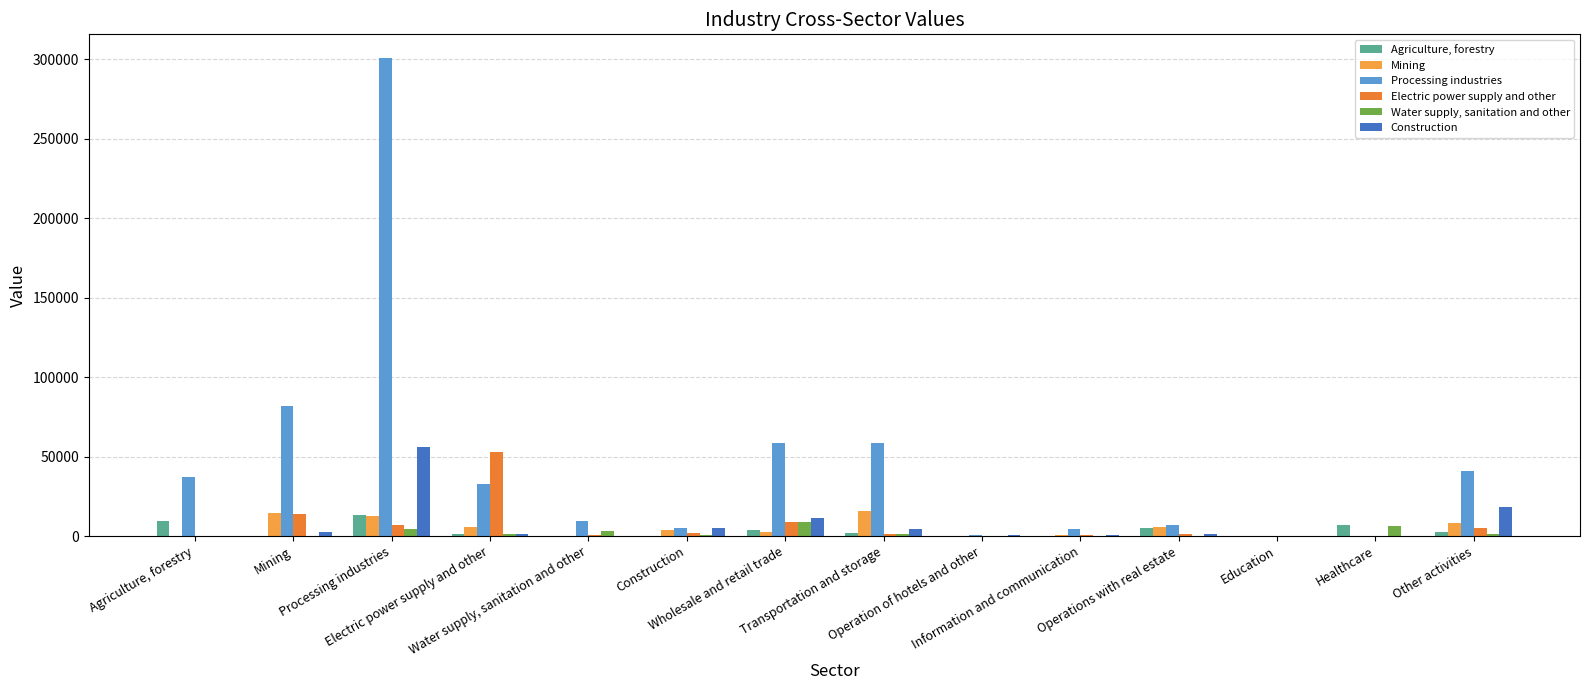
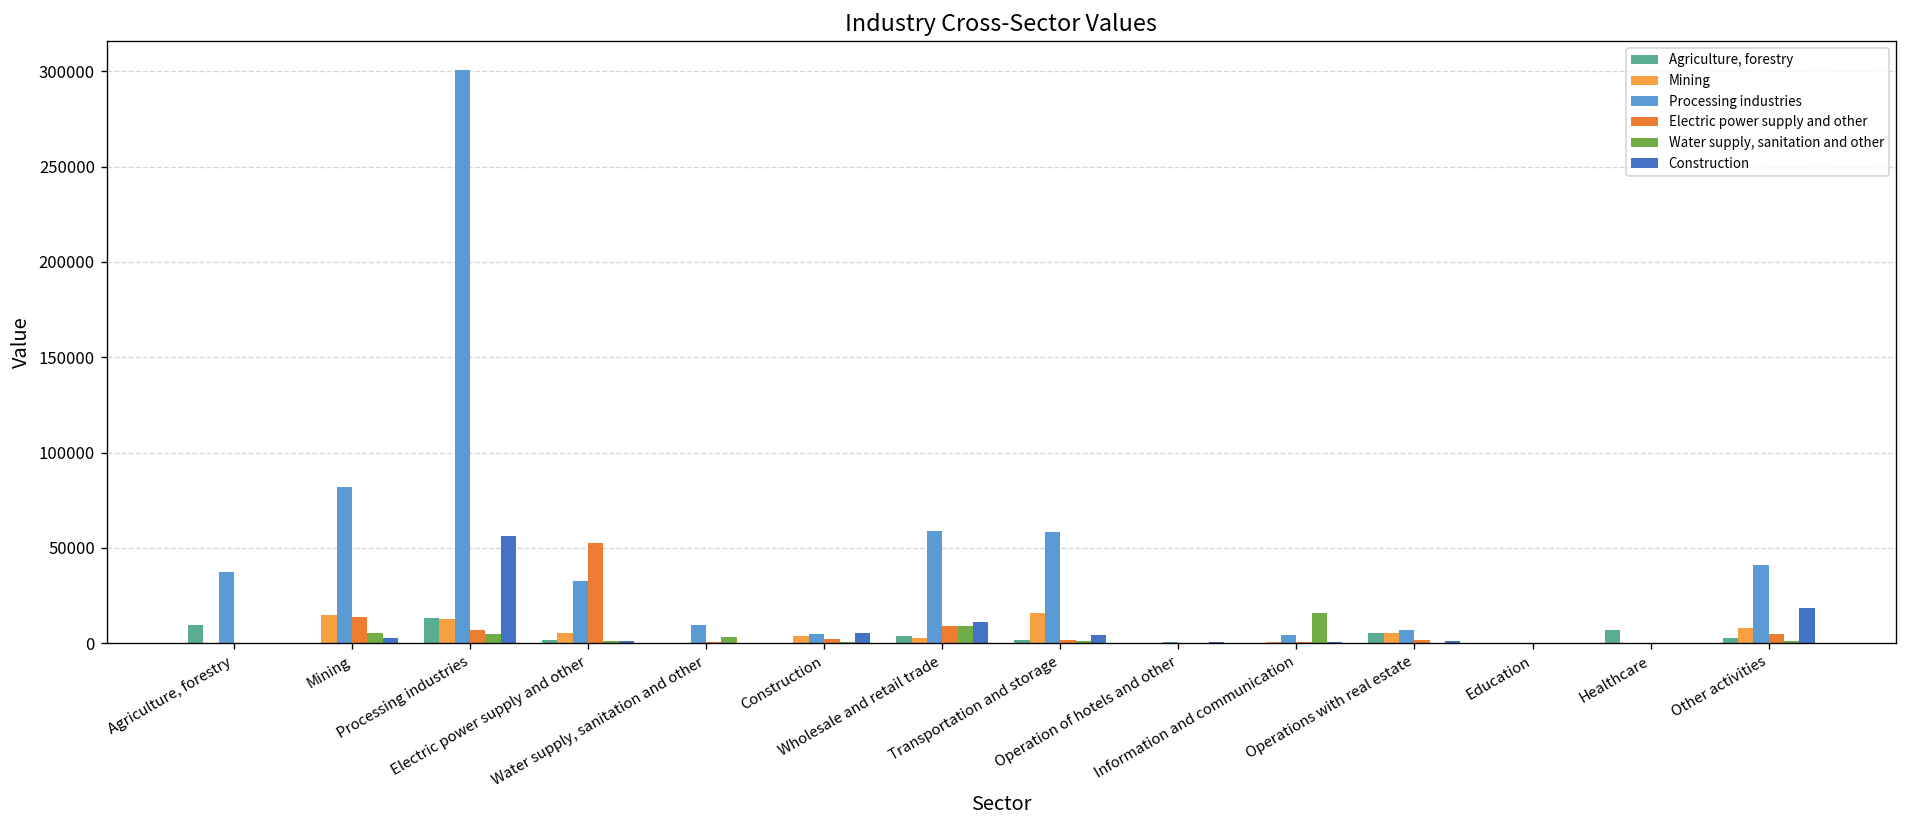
  {
    "Agriculture, forestry": {
      "Agriculture, forestry": 9000,
      "Processing industries": 13000,
      "Wholesale and retail trade": 4000,
      "Transportation and storage": 2000,
      "Operations with real estate": 5000,
      "Healthcare": 7000,
      "Other activities": 3000
    },
    "Water supply, sanitation and other": {
-     "Mining": 0,
+     "Mining": 6000,
      "Processing industries": 5000,
      "Water supply, sanitation and other": 3000,
      "Wholesale and retail trade": 9000,
-     "Information and communication": 0,
-     "Healthcare": 6000
+     "Information and communication": 16000,
+     "Healthcare": 0
    }
  }
